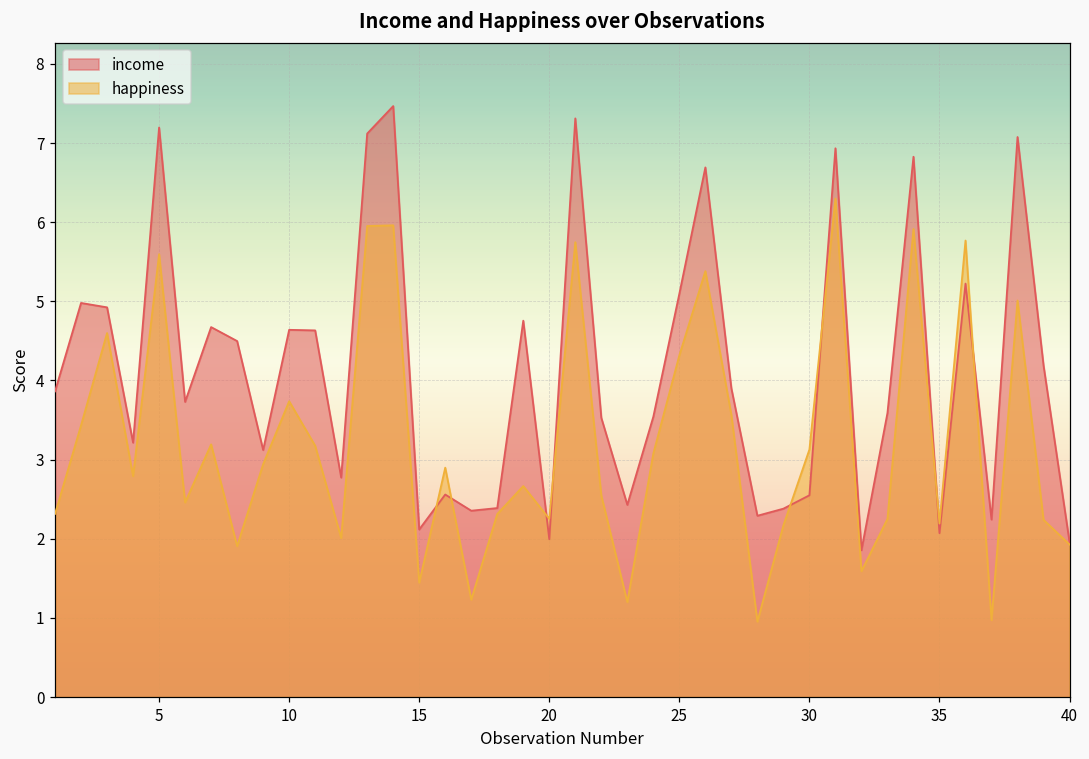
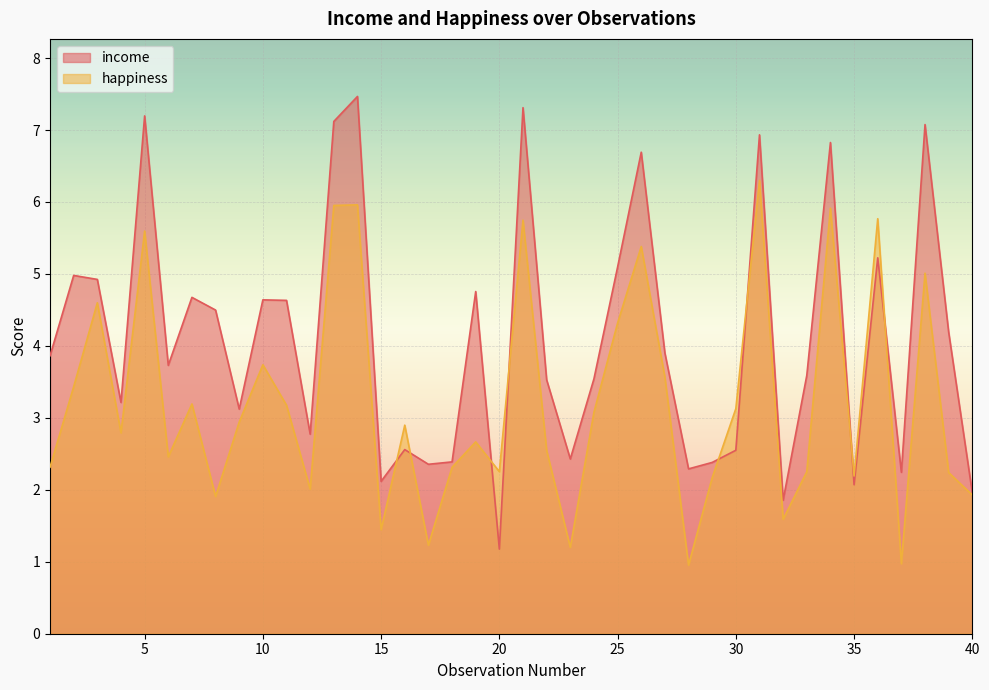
  {
    "income": {
      "5": 7.2,
      "10": 4.6,
      "15": 2.1,
-     "20": 2.0,
+     "20": 1.2,
      "25": 5.1,
      "30": 2.5,
      "35": 2.1
    },
    "happiness": {
      "5": 5.6,
      "10": 3.7,
      "15": 1.4,
      "20": 2.3,
      "25": 4.3,
      "30": 3.1,
      "35": 2.2
    }
  }
